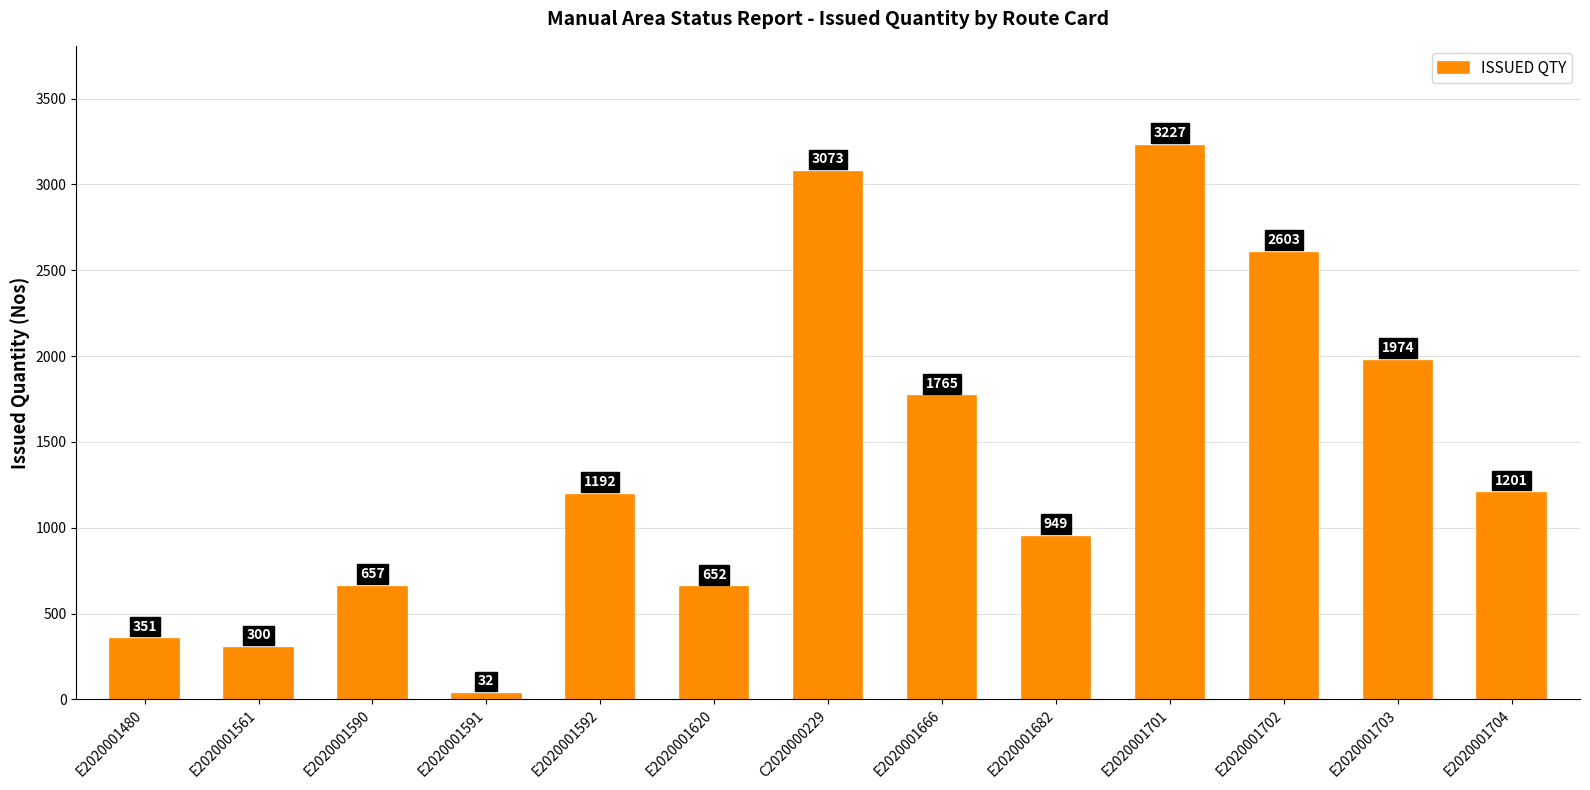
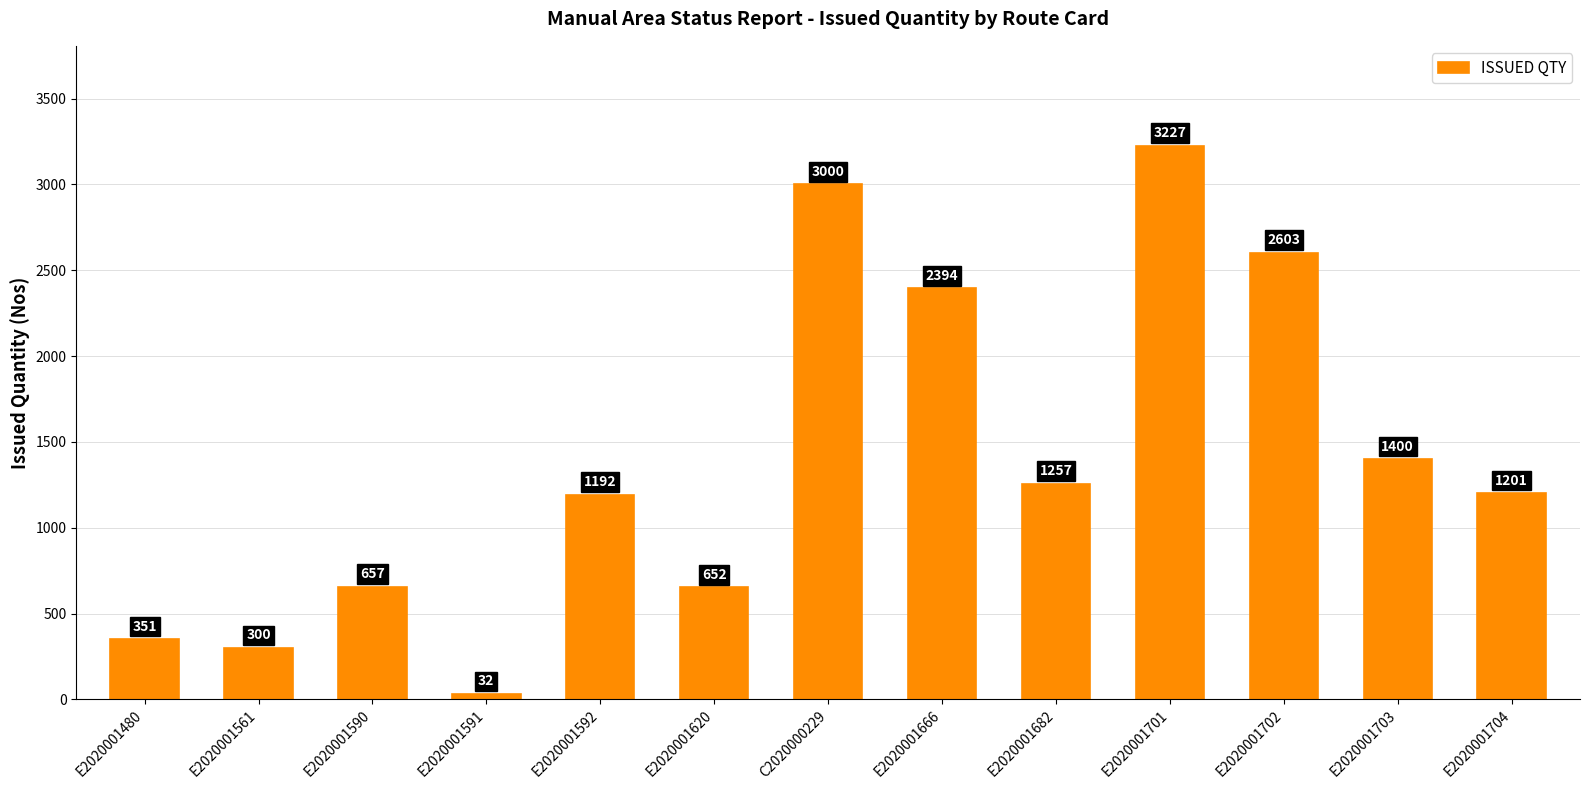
  {
-   "C2020000229": 3073,
-   "E2020001666": 1765,
-   "E2020001682": 949,
-   "E2020001703": 1974
+   "C2020000229": 3000,
+   "E2020001666": 2394,
+   "E2020001682": 1257,
+   "E2020001703": 1400
  }
